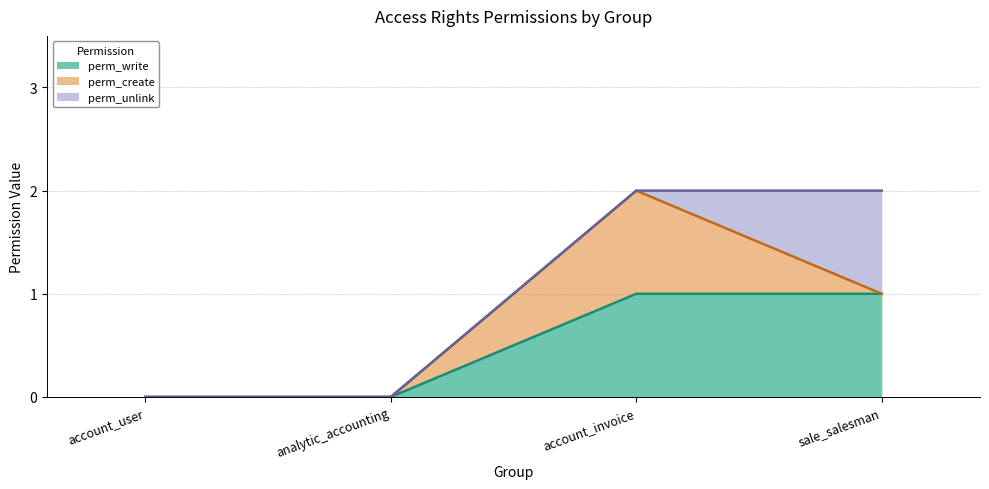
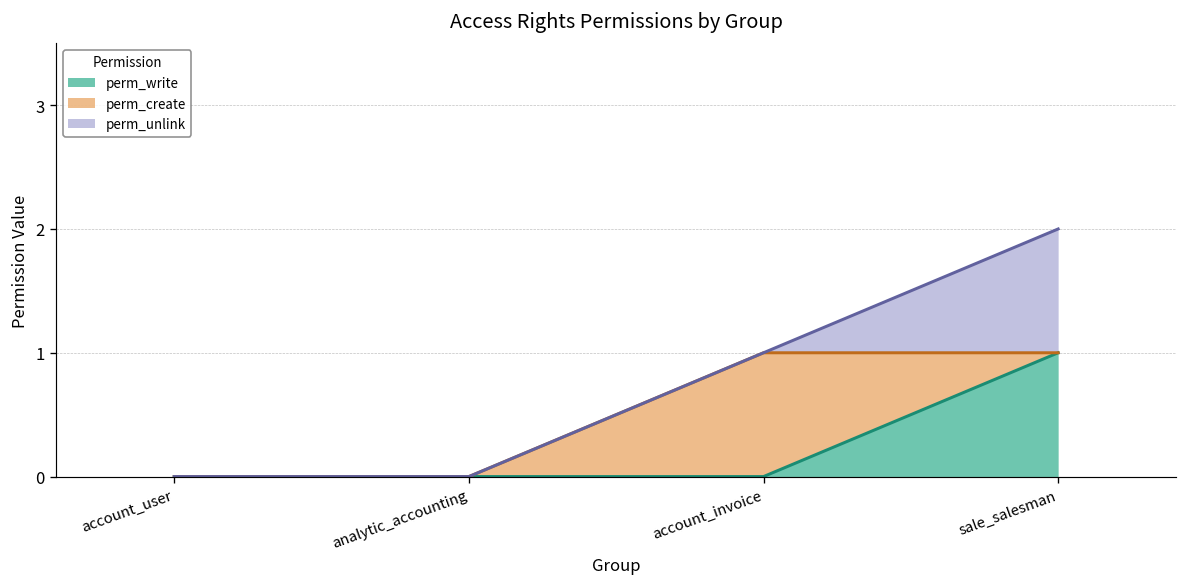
  {
    "perm_write": {
-     "account_invoice": 1
+     "account_invoice": 0
    },
    "perm_unlink": {
      "sale_salesman": 1
    }
  }
